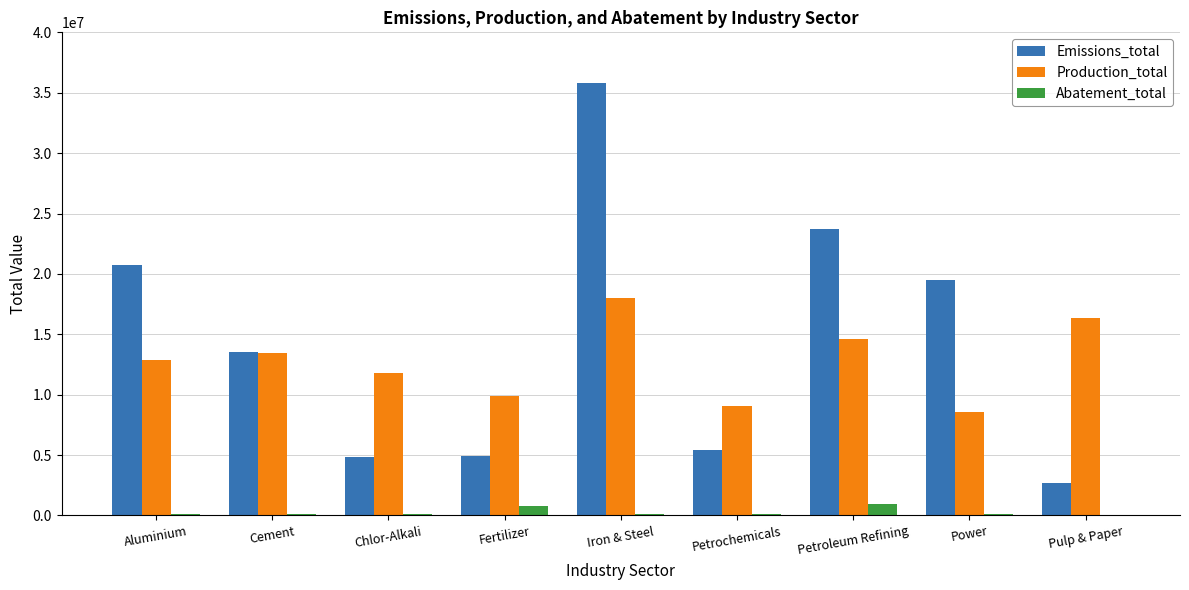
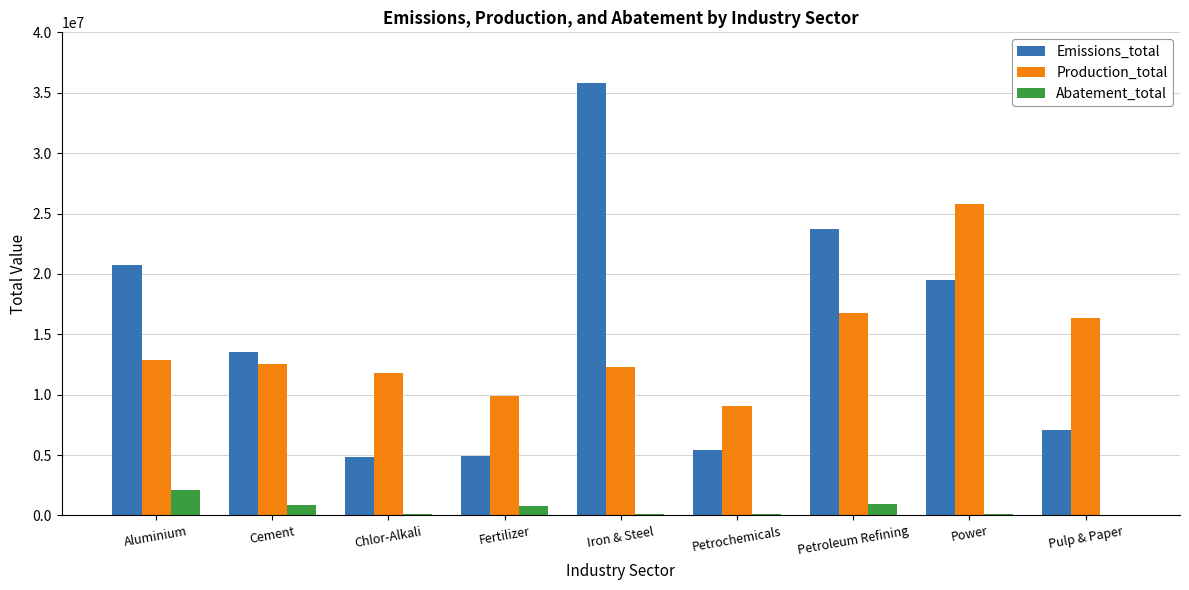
  {
    "Emissions_total": {
      "Aluminium": 20800000,
      "Cement": 13500000,
      "Chlor-Alkali": 4800000,
      "Fertilizer": 4900000,
      "Iron & Steel": 35800000,
      "Petrochemicals": 5400000,
      "Petroleum Refining": 23700000,
      "Power": 19500000,
-     "Pulp & Paper": 2700000
+     "Pulp & Paper": 7100000
    },
    "Production_total": {
      "Aluminium": 12900000,
-     "Cement": 13500000,
+     "Cement": 12500000,
      "Chlor-Alkali": 11800000,
      "Fertilizer": 9900000,
-     "Iron & Steel": 18000000,
+     "Iron & Steel": 12300000,
      "Petrochemicals": 9100000,
-     "Petroleum Refining": 14600000,
-     "Power": 8600000,
+     "Petroleum Refining": 16800000,
+     "Power": 25700000,
      "Pulp & Paper": 16400000
    },
    "Abatement_total": {
-     "Aluminium": 100000,
-     "Cement": 100000,
+     "Aluminium": 2100000,
+     "Cement": 900000,
      "Fertilizer": 800000,
      "Petroleum Refining": 1000000
    }
  }
